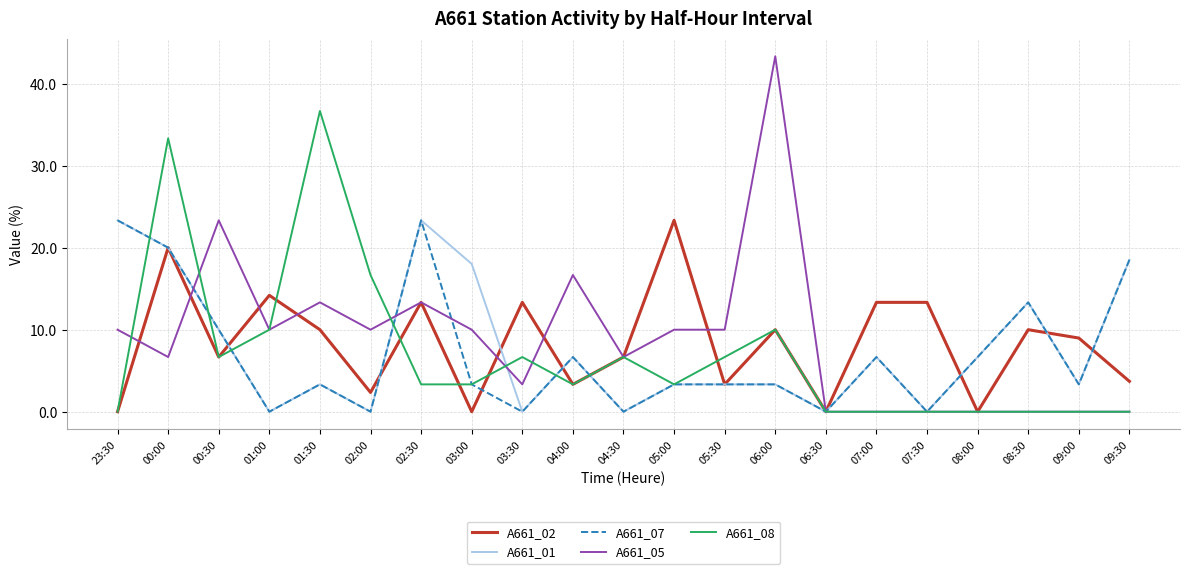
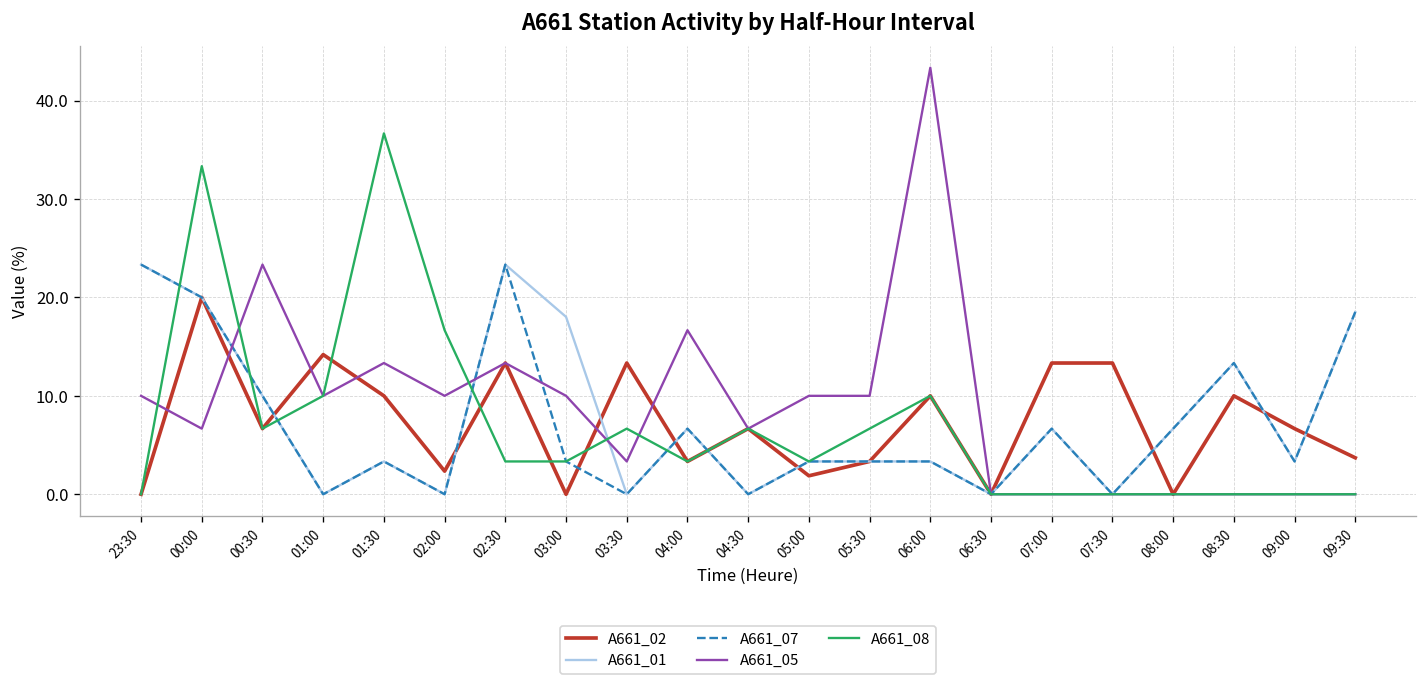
  {
    "A661_02": {
      "01:00": 14,
      "01:30": 10,
      "02:00": 2,
      "03:00": 0,
      "03:30": 13,
-     "05:00": 23,
+     "05:00": 2,
      "07:00": 13,
      "07:30": 13,
      "08:30": 10,
-     "09:00": 9,
+     "09:00": 7,
      "09:30": 4
    },
    "A661_01": {
      "03:00": 18
    },
    "A661_05": {
      "23:30": 10,
      "00:00": 7,
      "00:30": 23,
      "01:30": 13,
      "02:00": 10,
      "03:00": 10,
      "03:30": 3,
      "04:00": 17,
      "05:00": 10,
      "05:30": 10,
      "06:00": 43
    },
    "A661_08": {
      "00:00": 33,
      "01:30": 37,
      "02:00": 17,
      "02:30": 3,
      "03:30": 7,
      "05:30": 7
    }
  }
